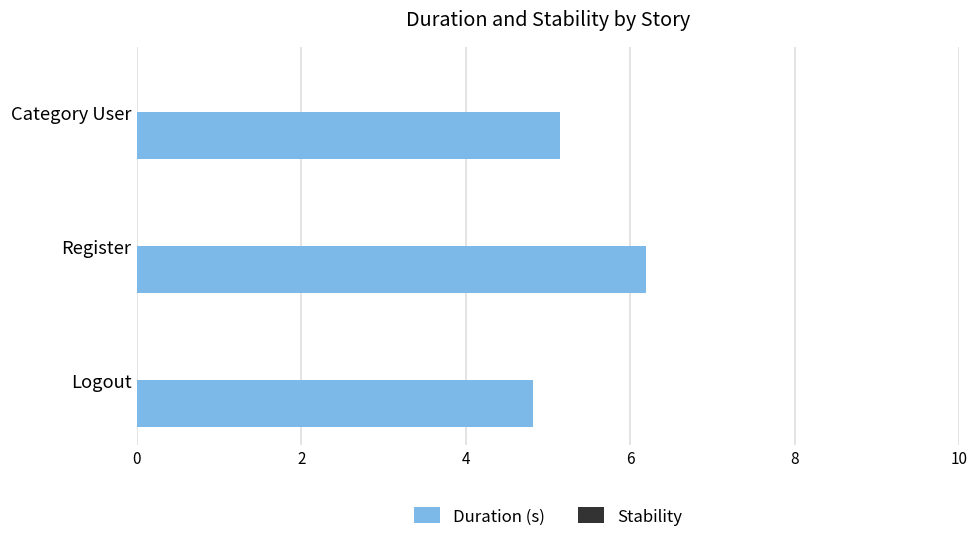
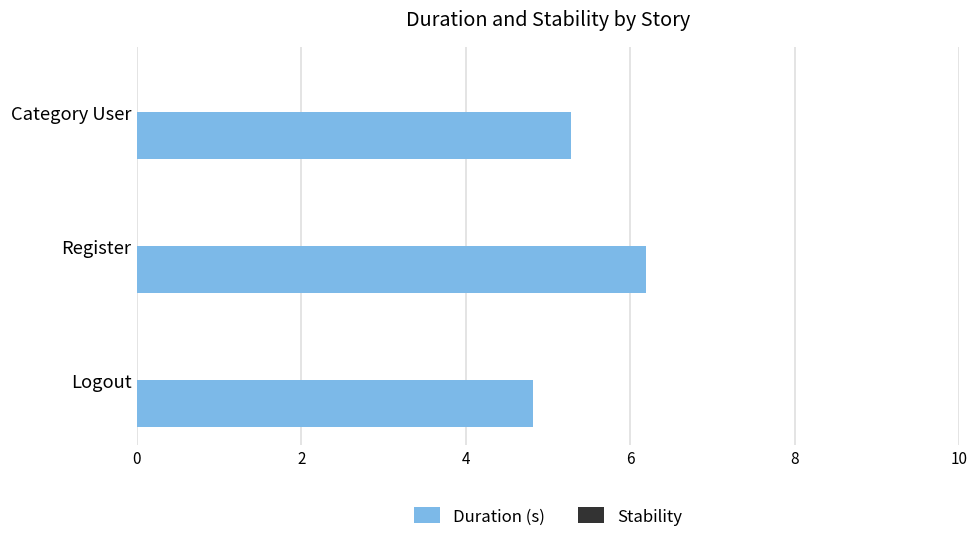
  {
    "Duration (s)": {
-     "Category User": 5.1,
+     "Category User": 5.3,
      "Register": 6.2,
      "Logout": 4.8
    },
    "Stability": {
      "Category User": 0.0,
      "Register": 0.0,
      "Logout": 0.0
    }
  }
